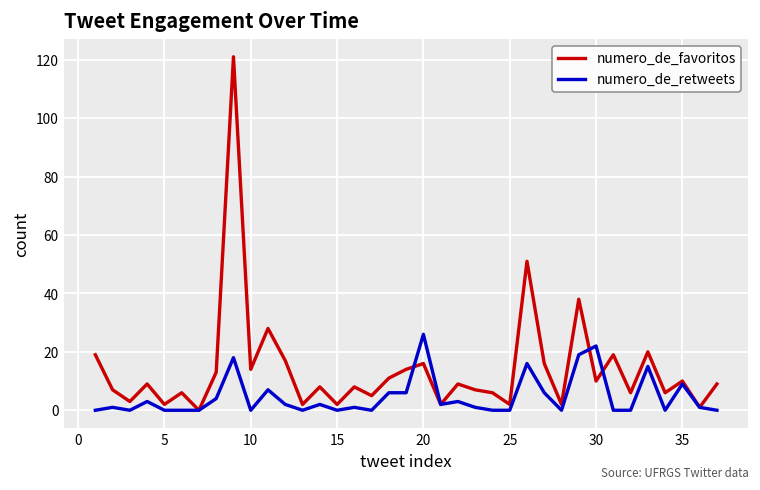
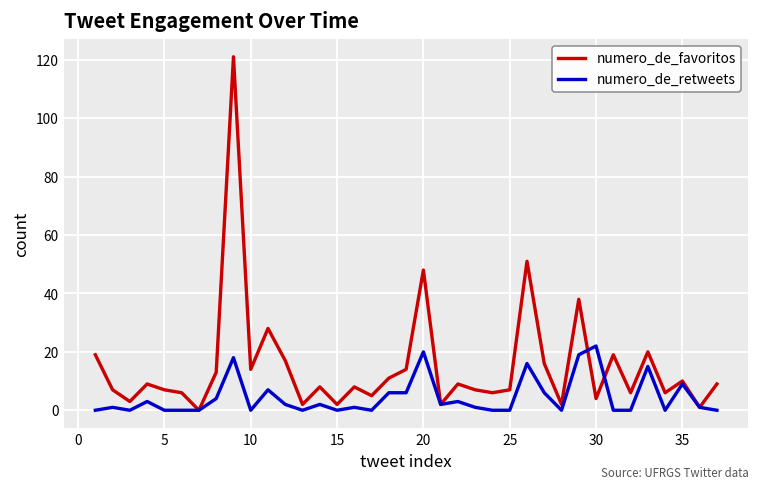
  {
    "numero_de_favoritos": {
-     "5": 2,
+     "5": 7,
      "10": 14,
      "15": 2,
-     "20": 16,
-     "25": 2,
-     "30": 10,
+     "20": 48,
+     "25": 7,
+     "30": 4,
      "35": 10
    },
    "numero_de_retweets": {
      "5": 0,
      "10": 0,
      "15": 0,
-     "20": 26,
+     "20": 20,
      "25": 0,
      "30": 22,
      "35": 9
    }
  }
